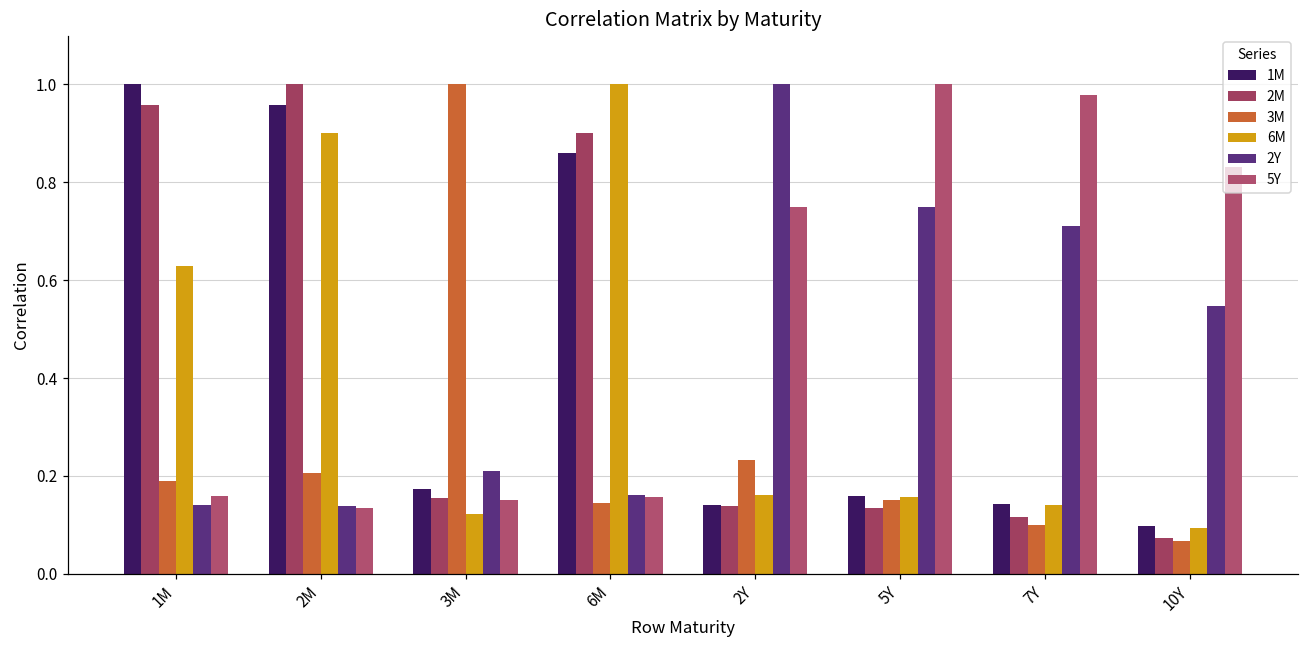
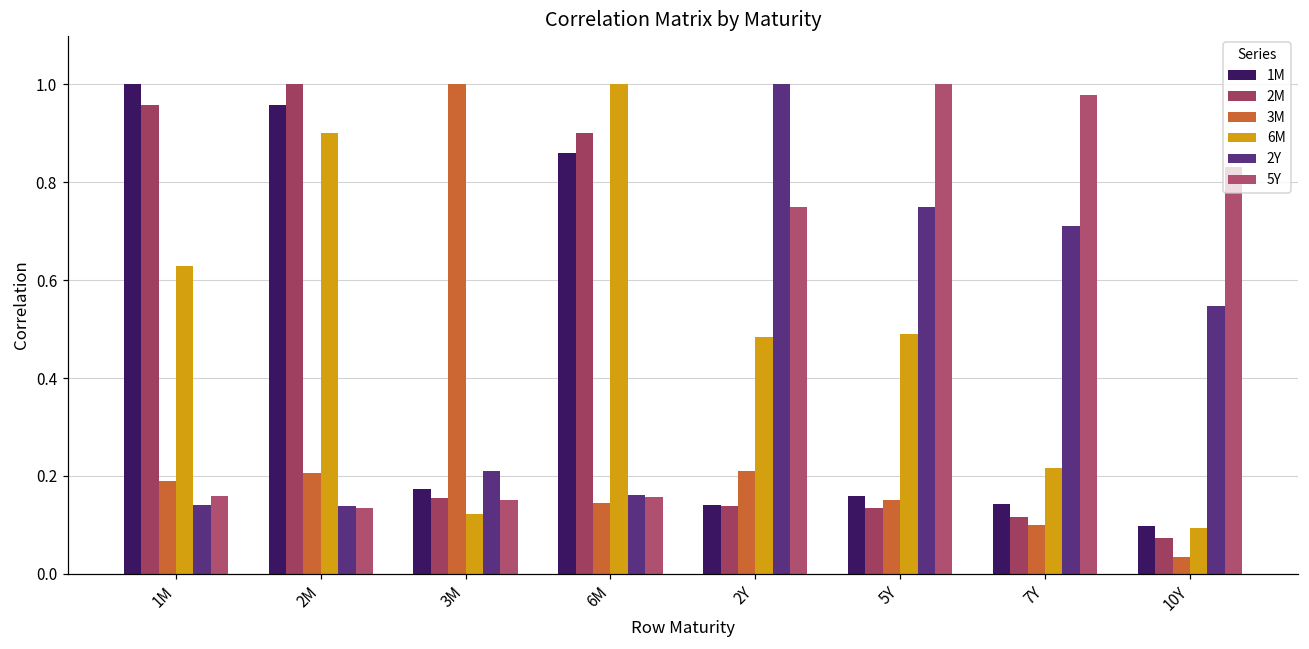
  {
    "3M": {
      "1M": 0.19,
      "2M": 0.21,
      "3M": 1.00,
      "6M": 0.14,
-     "2Y": 0.23,
+     "2Y": 0.21,
      "5Y": 0.15,
      "7Y": 0.10,
-     "10Y": 0.07
+     "10Y": 0.03
    },
    "6M": {
      "1M": 0.63,
      "2M": 0.90,
      "3M": 0.12,
      "6M": 1.00,
-     "2Y": 0.16,
-     "5Y": 0.16,
-     "7Y": 0.14,
+     "2Y": 0.48,
+     "5Y": 0.49,
+     "7Y": 0.22,
      "10Y": 0.09
    }
  }
